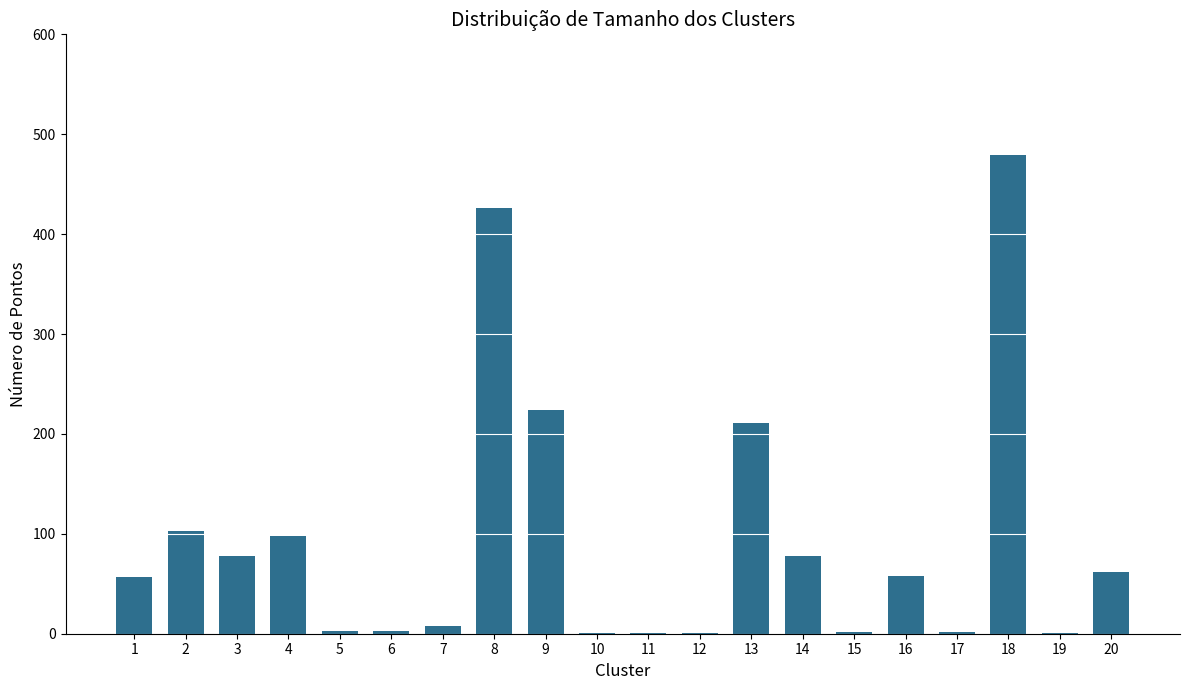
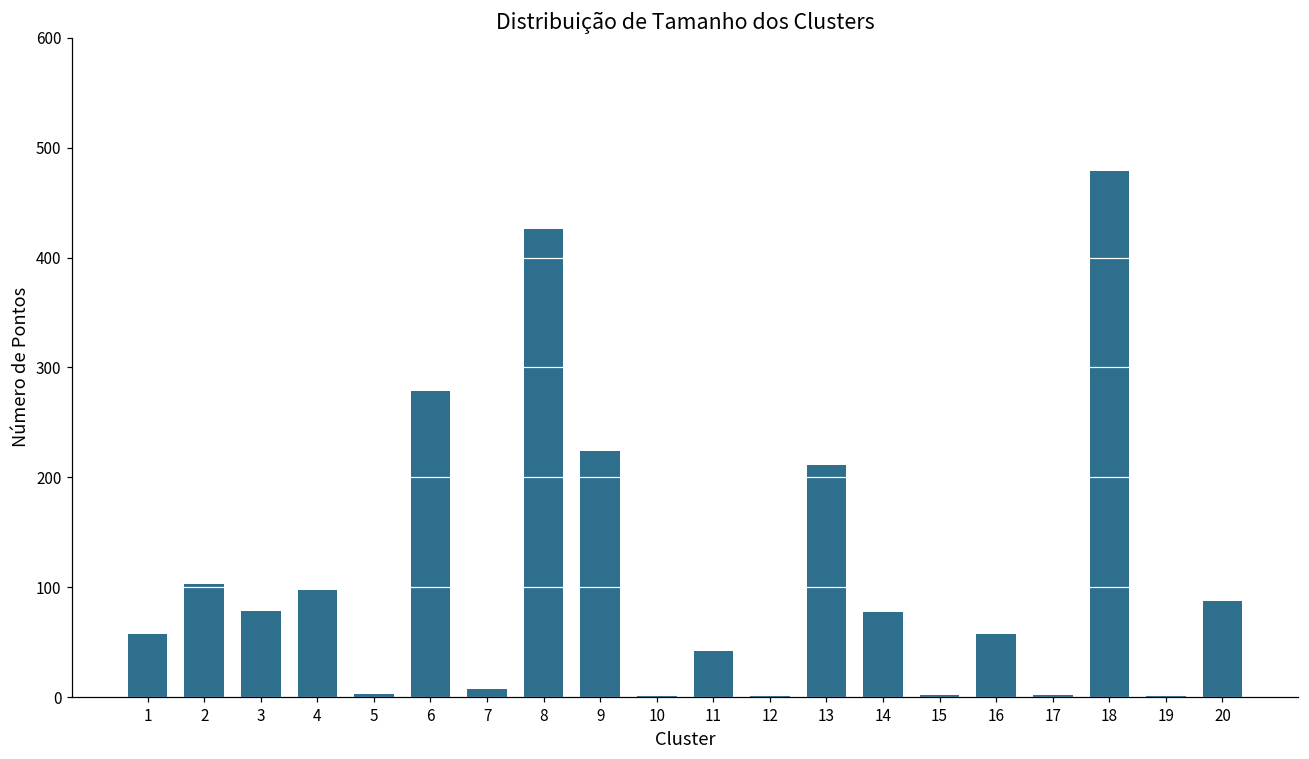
  {
    "1": 60,
    "2": 100,
    "3": 80,
    "4": 100,
    "5": 0,
-   "6": 0,
+   "6": 280,
    "7": 10,
    "8": 430,
    "9": 220,
-   "11": 0,
+   "11": 40,
    "13": 210,
    "14": 80,
    "16": 60,
    "18": 480,
-   "20": 60
+   "20": 90
  }
